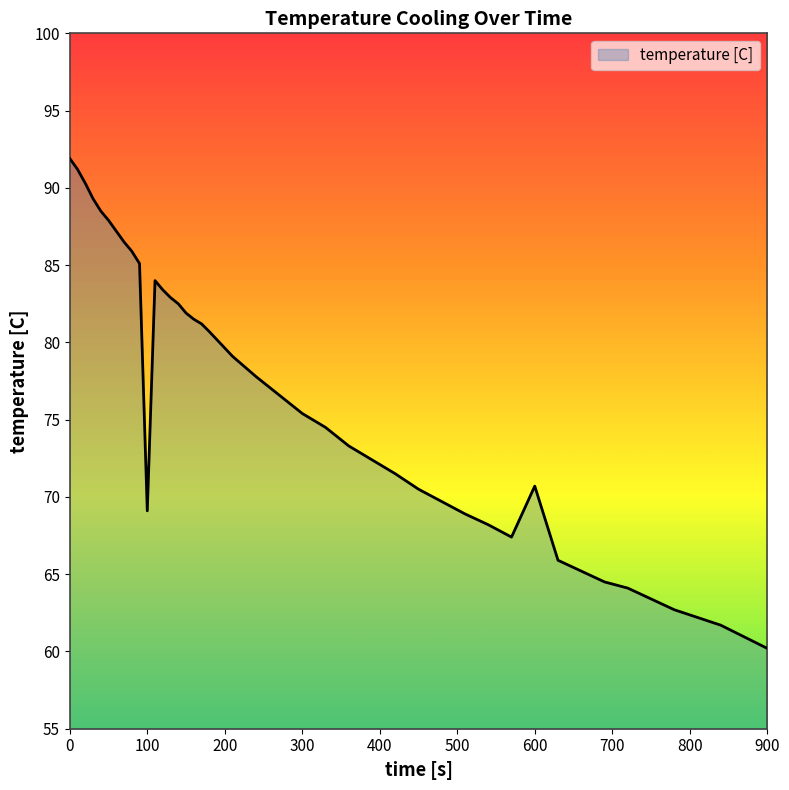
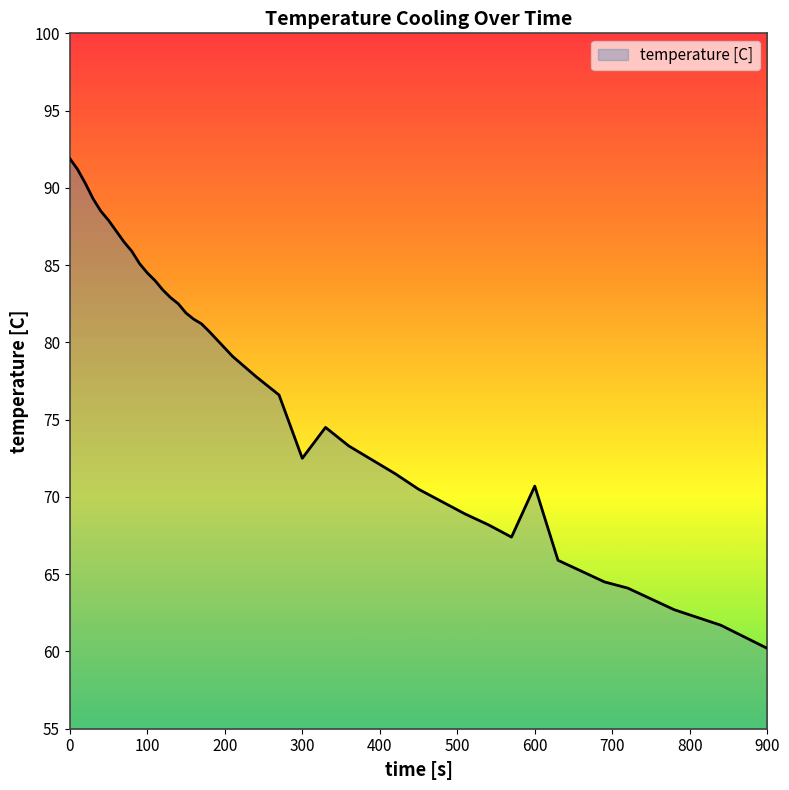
  {
    "0": 91.9,
-   "100": 69.1,
-   "300": 75.4,
+   "100": 84.5,
+   "300": 72.5,
    "600": 70.7,
    "900": 60.2
  }
